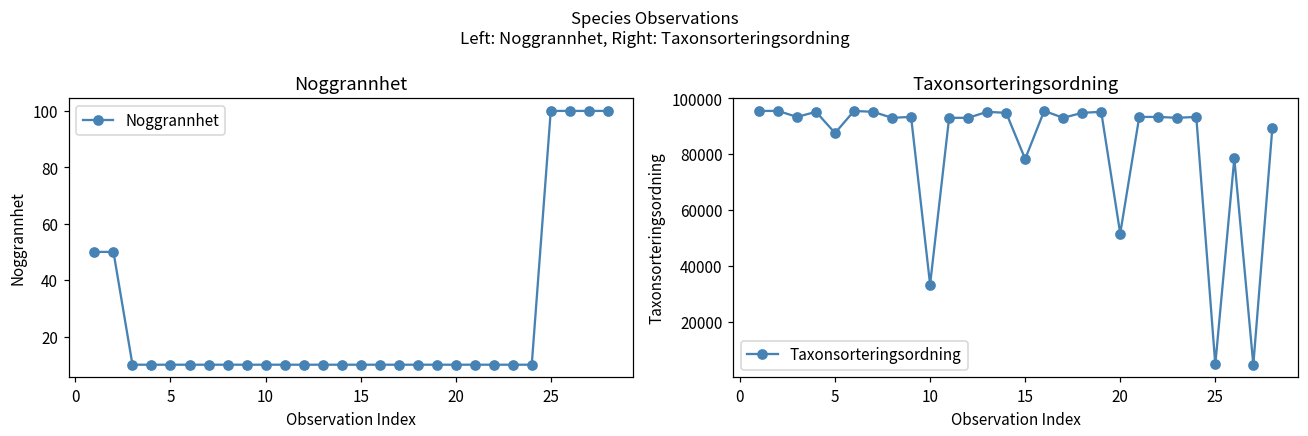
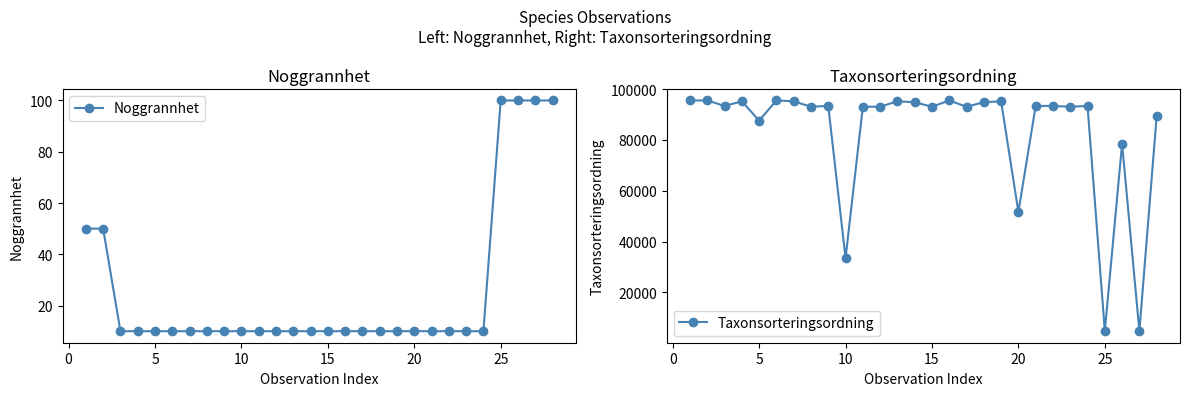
  {
    "Noggrannhet": {
      "5": 10,
      "10": 10,
      "15": 10,
      "20": 10,
      "25": 100
    },
    "Taxonsorteringsordning": {
      "5": 88000,
      "10": 33000,
-     "15": 78000,
+     "15": 93000,
      "20": 52000,
      "25": 5000
    }
  }
